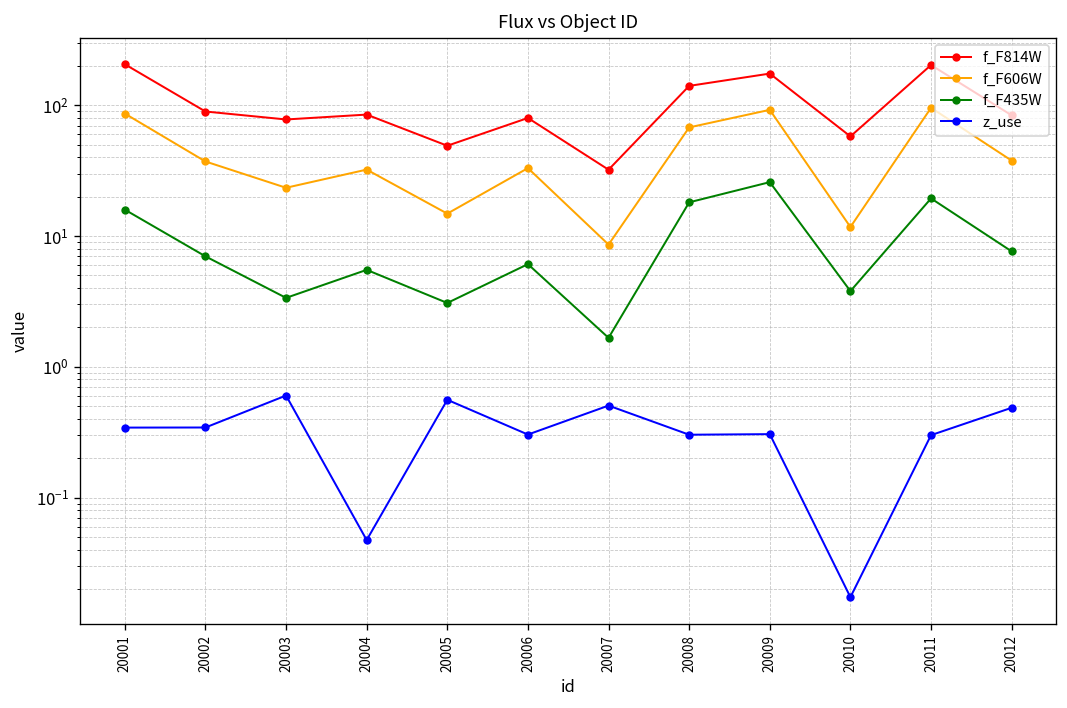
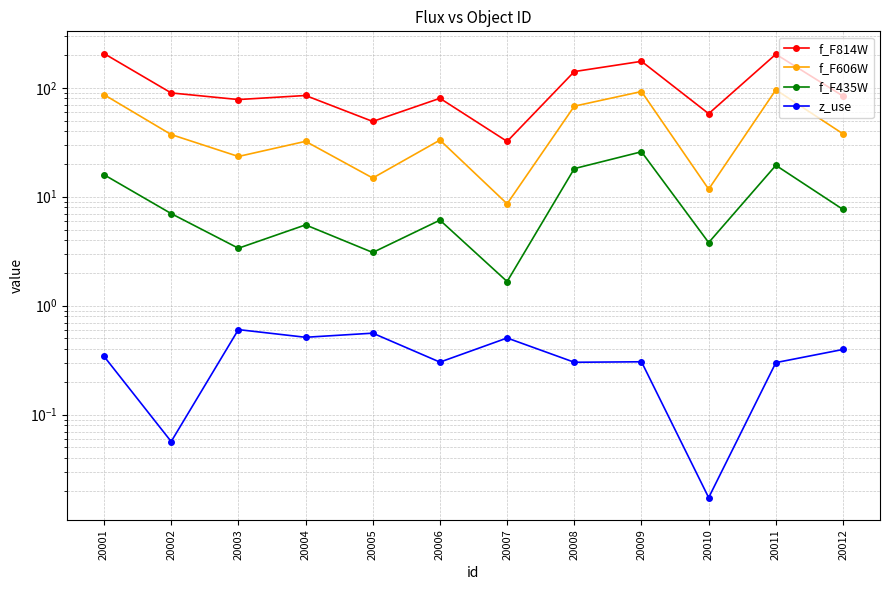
  {
    "f_F814W": {
      "20001": 210,
      "20002": 90,
      "20003": 80,
      "20004": 80,
      "20005": 50,
      "20006": 80,
      "20007": 32,
      "20008": 140,
      "20009": 170,
      "20010": 60,
      "20011": 200
    },
    "f_F606W": {
      "20001": 90,
      "20002": 37,
      "20003": 23,
      "20004": 32,
      "20005": 15,
      "20006": 33,
      "20007": 9,
      "20008": 70,
      "20009": 90,
      "20010": 12,
      "20011": 100,
      "20012": 38
    },
    "f_F435W": {
      "20001": 16,
      "20002": 7,
      "20003": 3.4,
      "20004": 6,
      "20005": 3.1,
      "20006": 6,
      "20007": 1.7,
      "20008": 18,
      "20009": 26,
      "20010": 3.8,
      "20011": 19,
      "20012": 8
    },
    "z_use": {
      "20001": 0.34,
-     "20002": 0.34,
+     "20002": 0.06,
      "20003": 0.6,
-     "20004": 0.047,
+     "20004": 0.5,
      "20005": 0.6,
      "20006": 0.30,
      "20007": 0.5,
      "20008": 0.30,
      "20009": 0.31,
      "20010": 0.017,
      "20011": 0.30,
-     "20012": 0.5
+     "20012": 0.40
    }
  }
